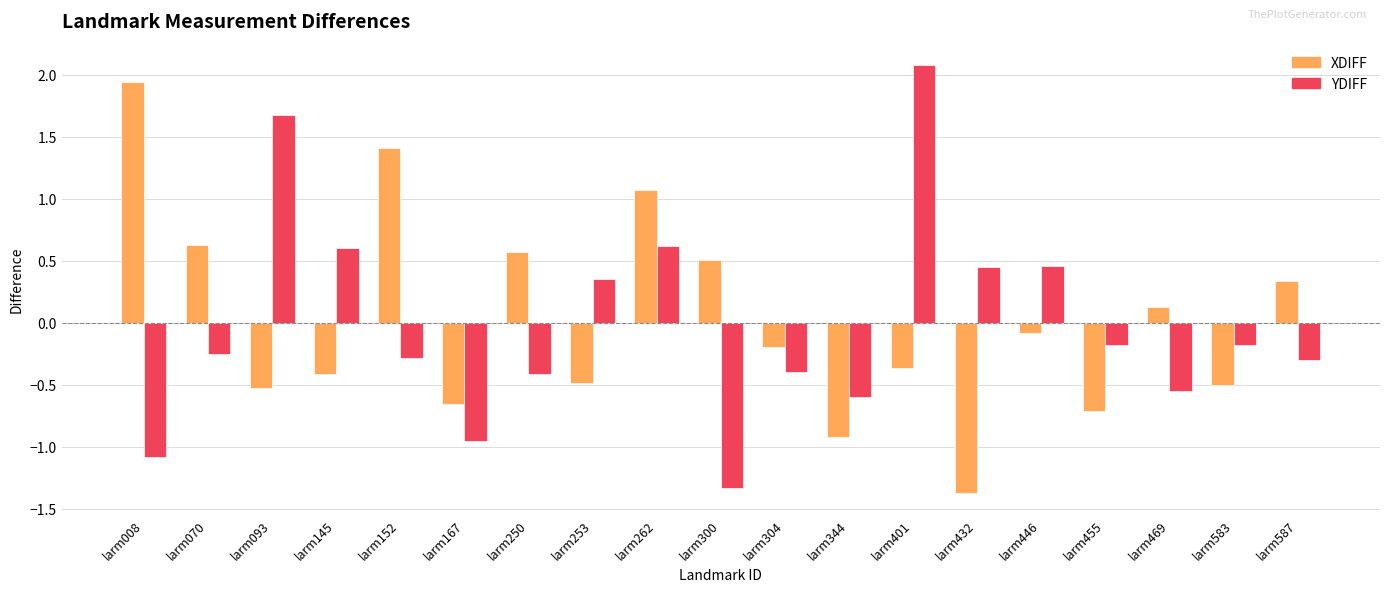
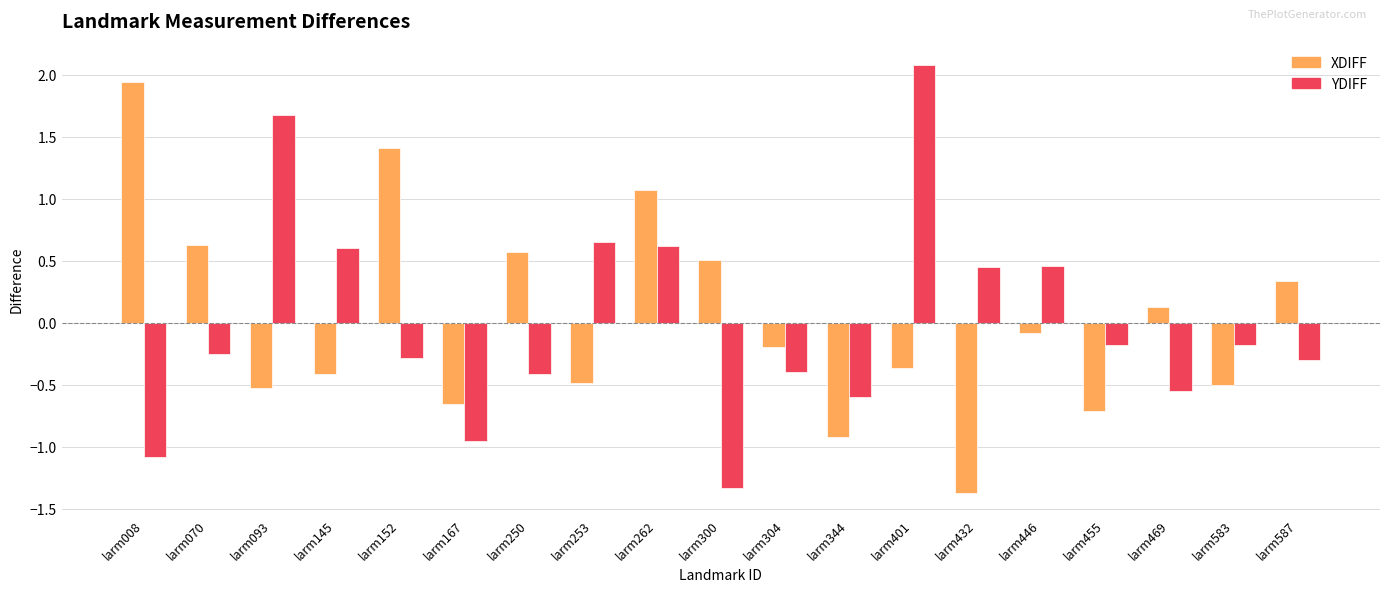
  {
    "XDIFF": {
      "larm008": 1.94,
      "larm070": 0.63,
      "larm093": -0.53,
      "larm145": -0.41,
      "larm152": 1.41,
      "larm167": -0.65,
      "larm250": 0.57,
      "larm253": -0.48,
      "larm262": 1.07,
      "larm300": 0.51,
      "larm304": -0.20,
      "larm344": -0.92,
      "larm401": -0.36,
      "larm432": -1.37,
      "larm446": -0.08,
      "larm455": -0.71,
      "larm469": 0.13,
      "larm583": -0.50,
      "larm587": 0.34
    },
    "YDIFF": {
      "larm008": -1.08,
      "larm070": -0.25,
      "larm093": 1.67,
      "larm145": 0.60,
      "larm152": -0.29,
      "larm167": -0.95,
      "larm250": -0.41,
-     "larm253": 0.36,
+     "larm253": 0.66,
      "larm262": 0.62,
      "larm300": -1.33,
      "larm304": -0.40,
      "larm344": -0.60,
      "larm401": 2.08,
      "larm432": 0.45,
      "larm446": 0.46,
      "larm455": -0.18,
      "larm469": -0.55,
      "larm583": -0.17,
      "larm587": -0.30
    }
  }
